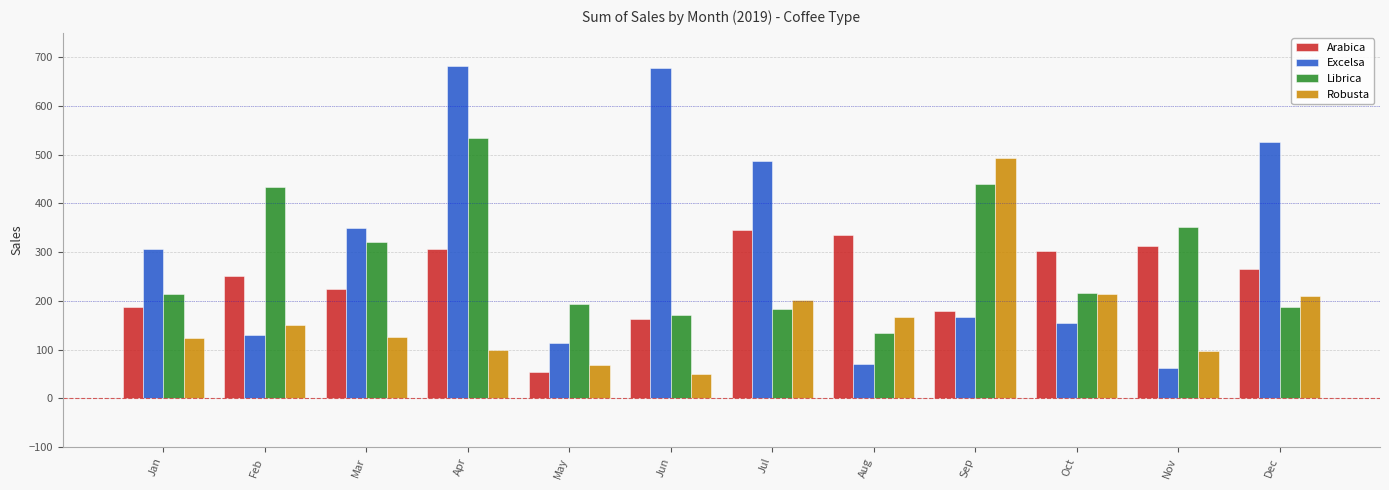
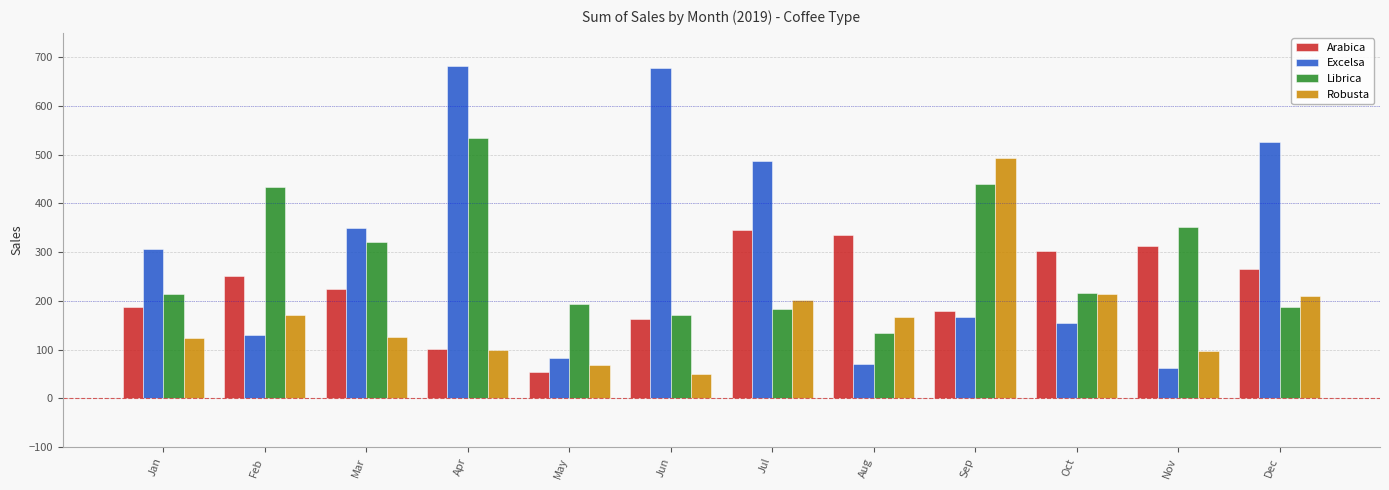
  {
    "Arabica": {
      "Jan": 190,
      "Feb": 250,
      "Mar": 220,
-     "Apr": 310,
+     "Apr": 100,
      "May": 50,
      "Jun": 160,
      "Jul": 350,
      "Aug": 330,
      "Sep": 180,
      "Oct": 300,
      "Nov": 310,
      "Dec": 270
    },
    "Excelsa": {
      "Jan": 310,
      "Feb": 130,
      "Mar": 350,
      "Apr": 680,
-     "May": 110,
+     "May": 80,
      "Jun": 680,
      "Jul": 490,
      "Aug": 70,
      "Sep": 170,
      "Oct": 150,
      "Nov": 60,
      "Dec": 530
    },
    "Librica": {
      "Jan": 210,
      "Feb": 430,
      "Mar": 320,
      "Apr": 530,
      "May": 190,
      "Jun": 170,
      "Jul": 180,
      "Aug": 130,
      "Sep": 440,
      "Oct": 220,
      "Nov": 350,
      "Dec": 190
    },
    "Robusta": {
      "Jan": 120,
-     "Feb": 150,
+     "Feb": 170,
      "Mar": 130,
      "Apr": 100,
      "May": 70,
      "Jun": 50,
      "Jul": 200,
      "Aug": 170,
      "Sep": 490,
      "Oct": 210,
      "Nov": 100,
      "Dec": 210
    }
  }
